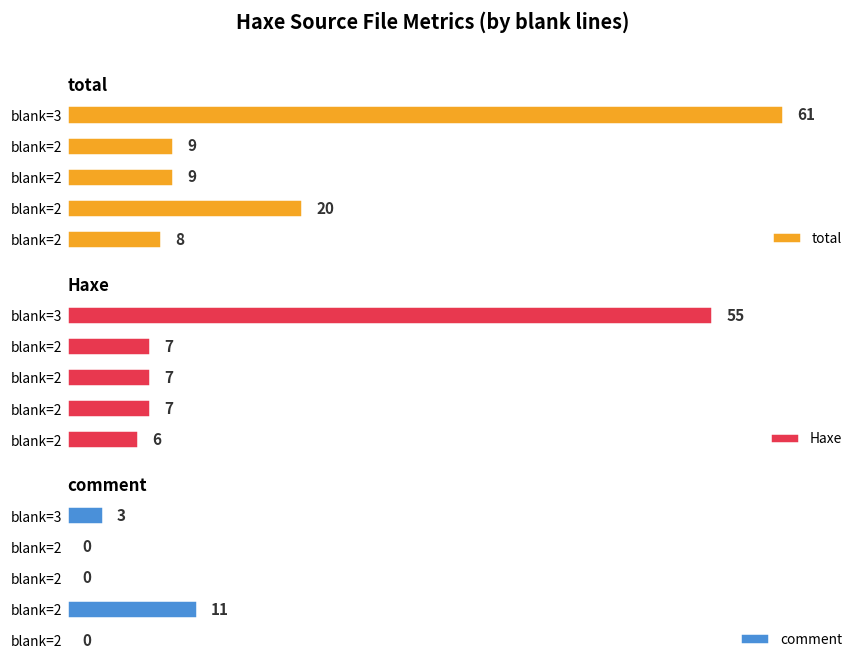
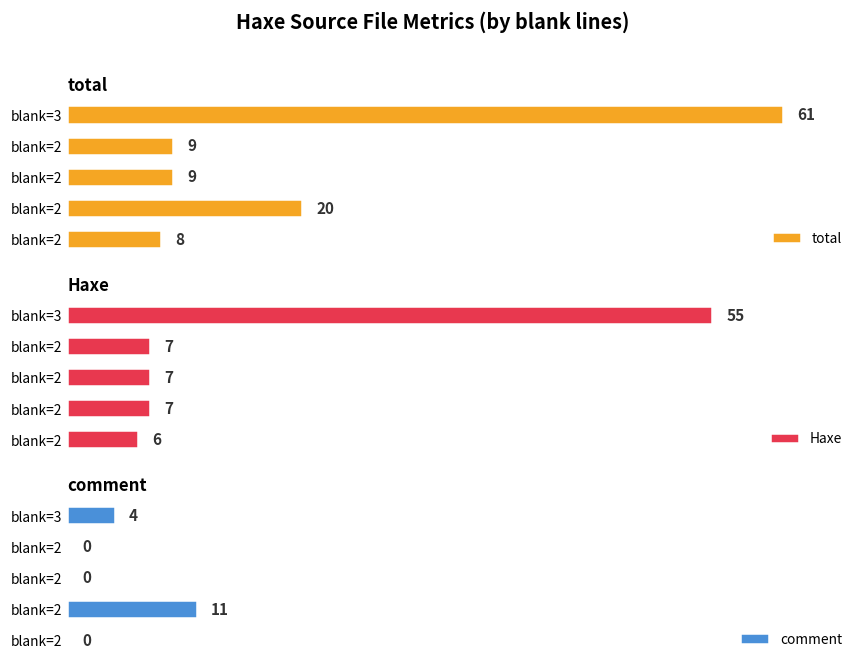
  {
    "total": {
      "blank=3": 61
    },
    "Haxe": {
      "blank=3": 55
    },
    "comment": {
-     "blank=3": 3
+     "blank=3": 4
    }
  }
